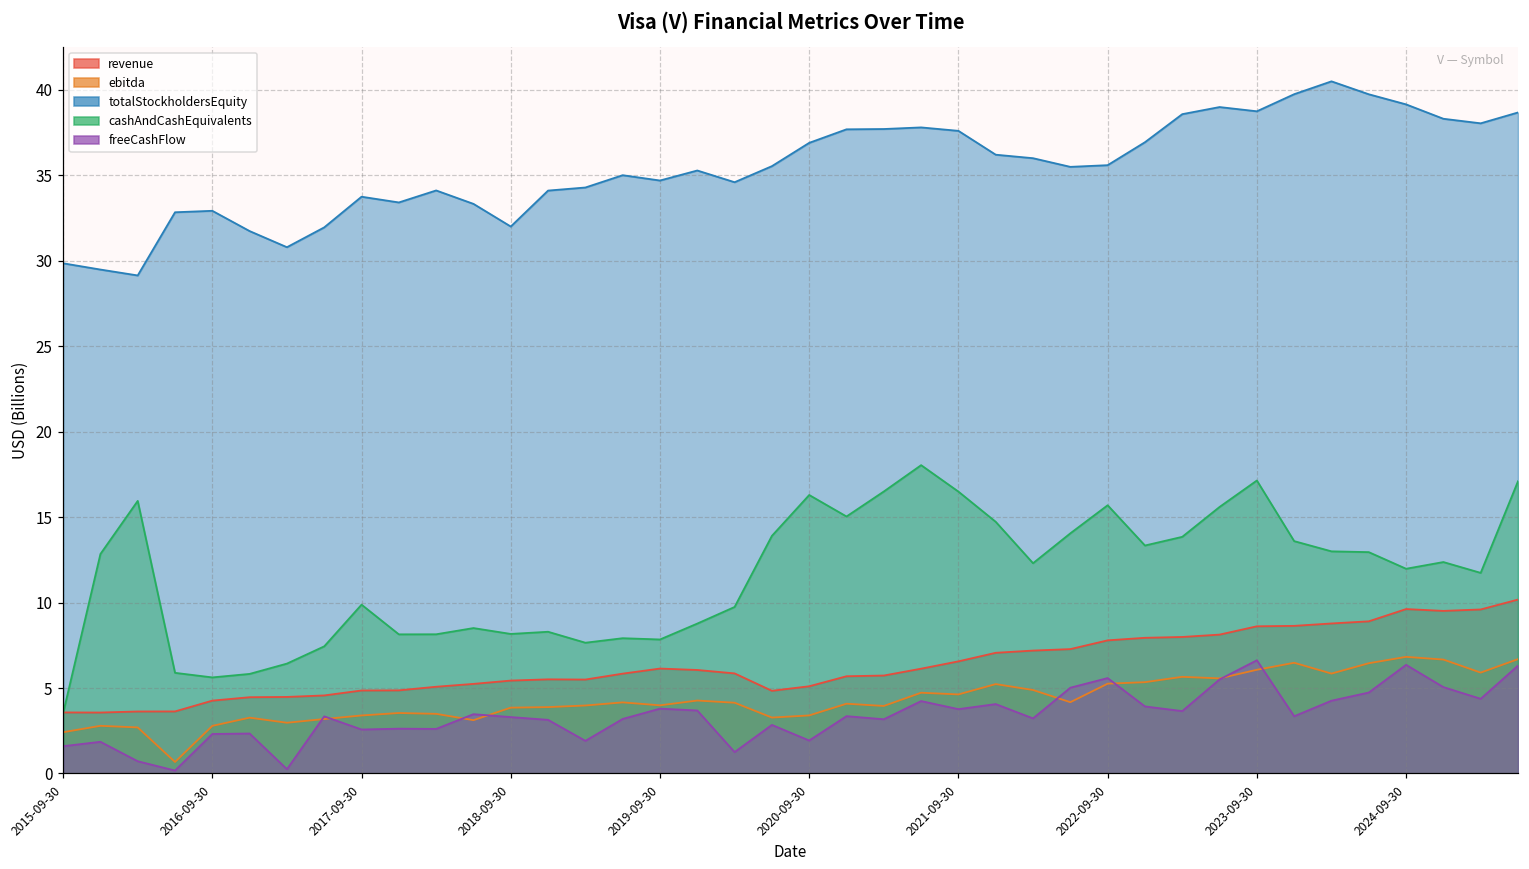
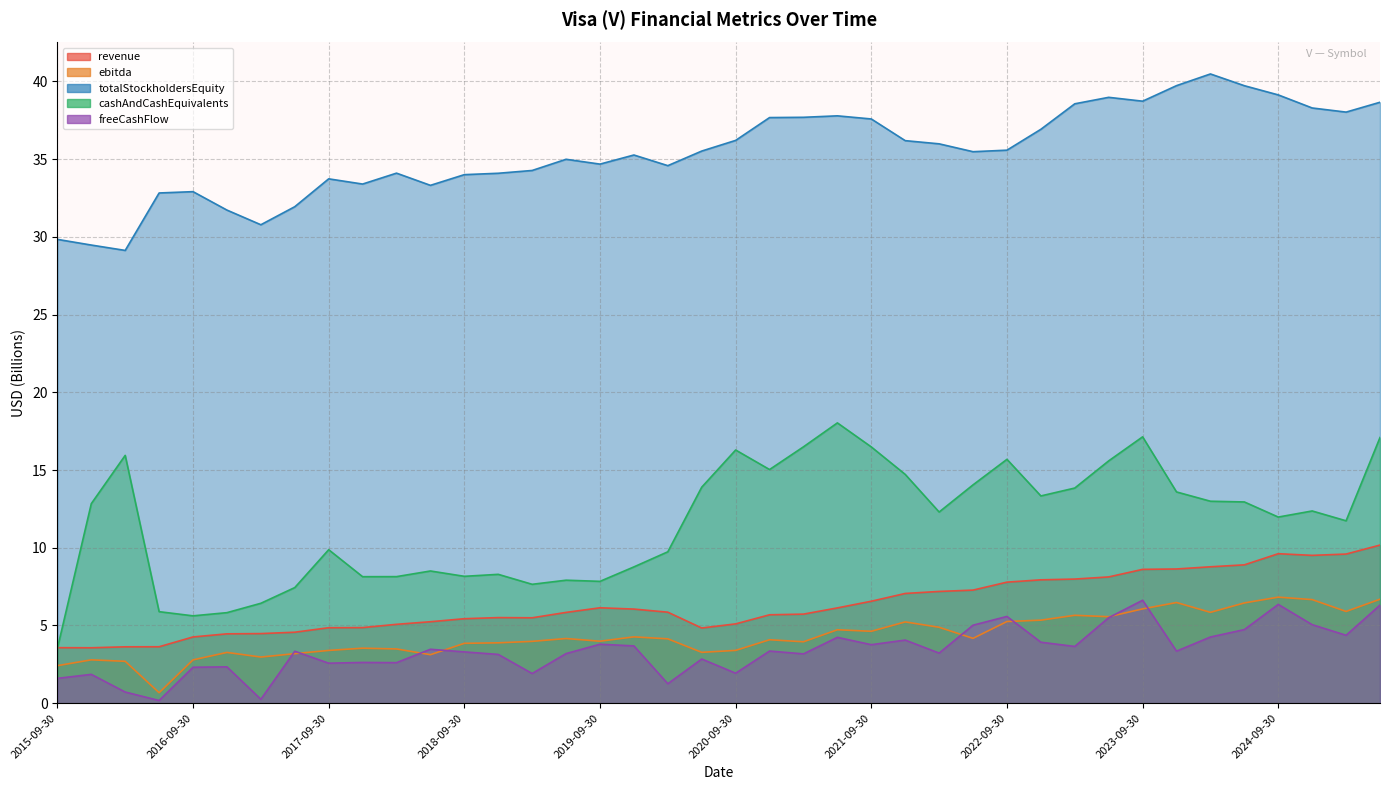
  {
    "totalStockholdersEquity": {
      "2015-09-30": 29.8,
      "2016-09-30": 32.9,
      "2017-09-30": 33.7,
-     "2018-09-30": 32.0,
+     "2018-09-30": 34.0,
      "2019-09-30": 34.7,
-     "2020-09-30": 36.9,
+     "2020-09-30": 36.2,
      "2021-09-30": 37.6,
      "2022-09-30": 35.6,
      "2023-09-30": 38.7,
      "2024-09-30": 39.1
    },
    "cashAndCashEquivalents": {
      "2016-09-30": 5.6,
      "2017-09-30": 9.9,
      "2018-09-30": 8.2,
      "2019-09-30": 7.8,
      "2020-09-30": 16.3,
      "2021-09-30": 16.5,
      "2022-09-30": 15.7,
      "2023-09-30": 17.1,
      "2024-09-30": 12.0
    },
    "freeCashFlow": {
      "2015-09-30": 1.6,
      "2016-09-30": 2.3,
      "2017-09-30": 2.6,
      "2018-09-30": 3.3,
      "2019-09-30": 3.8,
      "2020-09-30": 1.9,
      "2021-09-30": 3.8,
      "2022-09-30": 5.6,
      "2023-09-30": 6.6,
      "2024-09-30": 6.4
    }
  }
